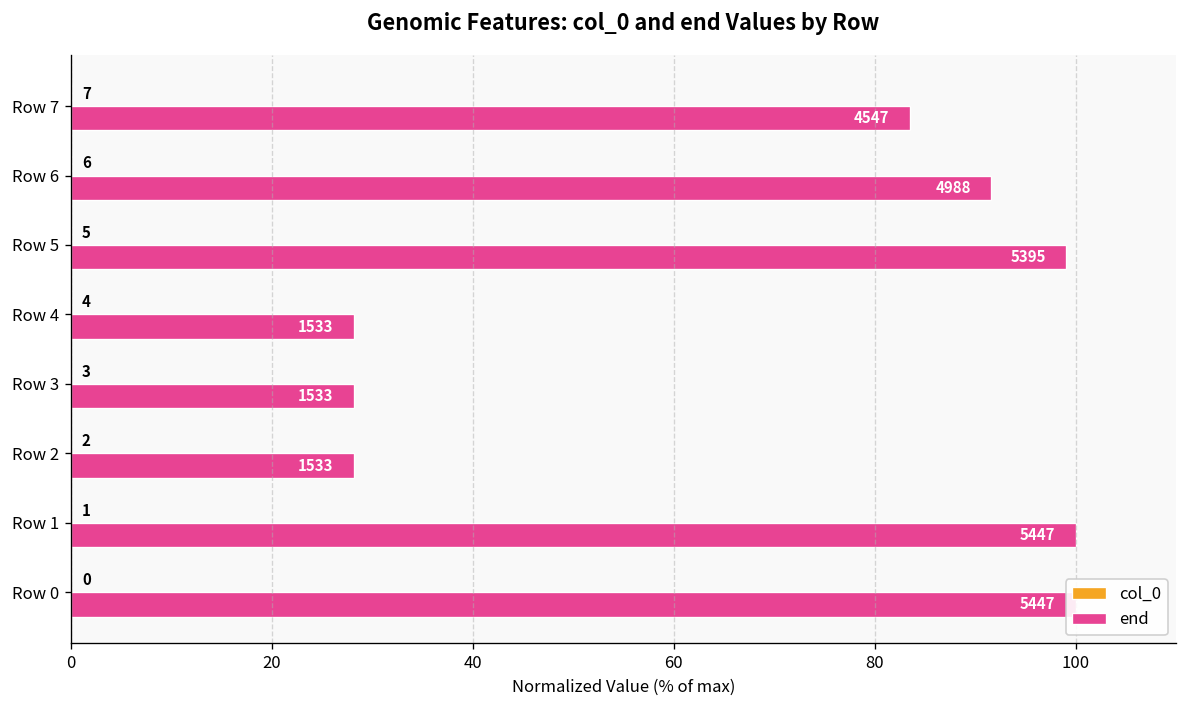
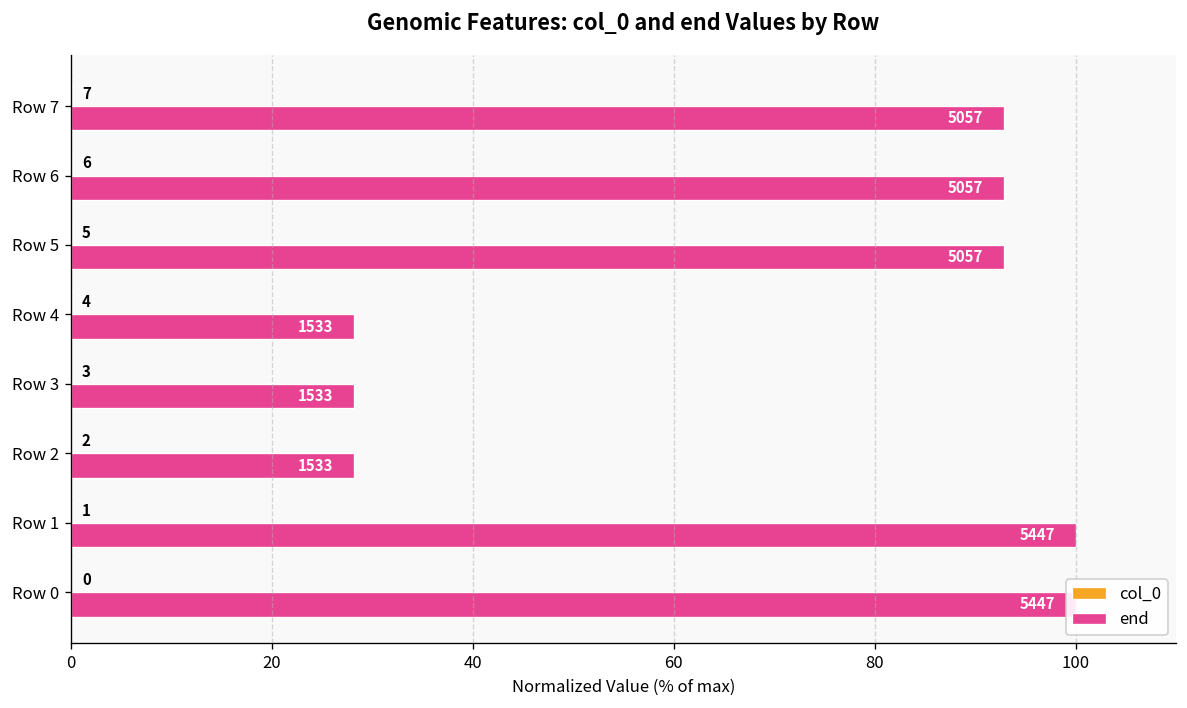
  {
    "col_0": {
      "Row 0": 0
    },
    "end": {
-     "Row 7": 4547,
-     "Row 6": 4988,
-     "Row 5": 5395
+     "Row 7": 5057,
+     "Row 6": 5057,
+     "Row 5": 5057
    }
  }
